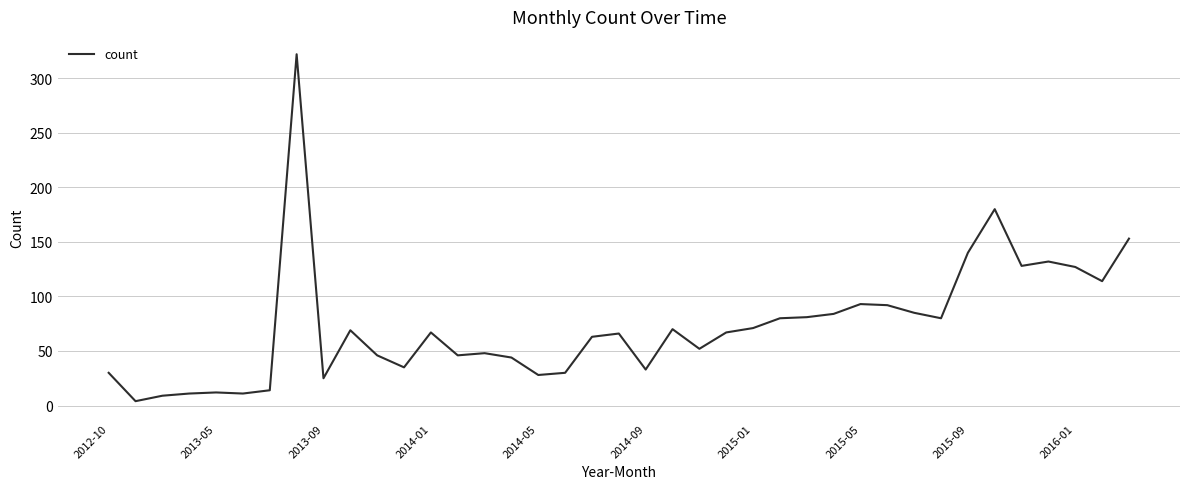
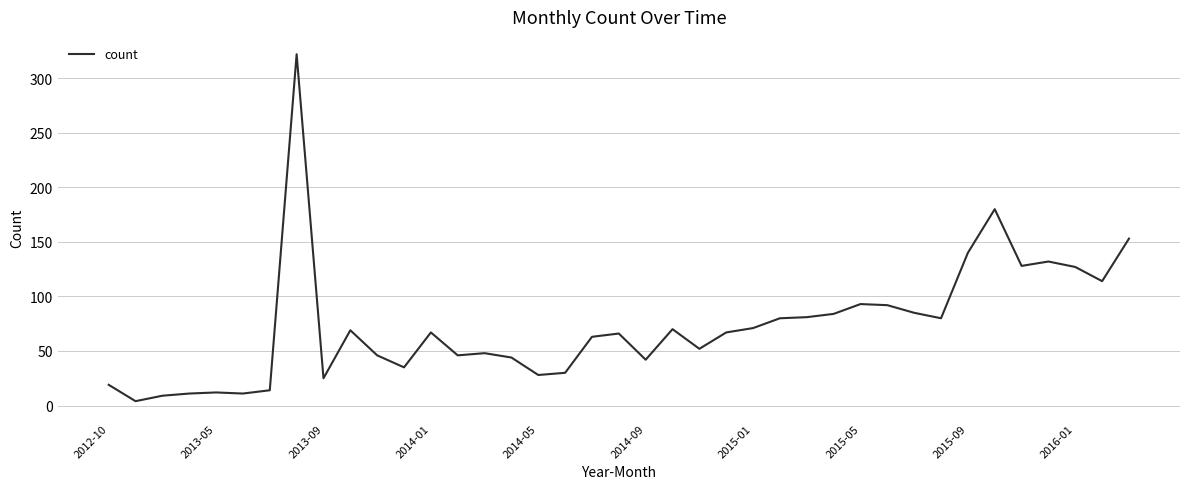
  {
-   "2012-10": 30,
+   "2012-10": 19,
    "2013-05": 12,
    "2013-09": 25,
    "2014-01": 67,
    "2014-05": 28,
-   "2014-09": 33,
+   "2014-09": 42,
    "2015-01": 71,
    "2015-05": 93,
    "2015-09": 140,
    "2016-01": 127
  }
